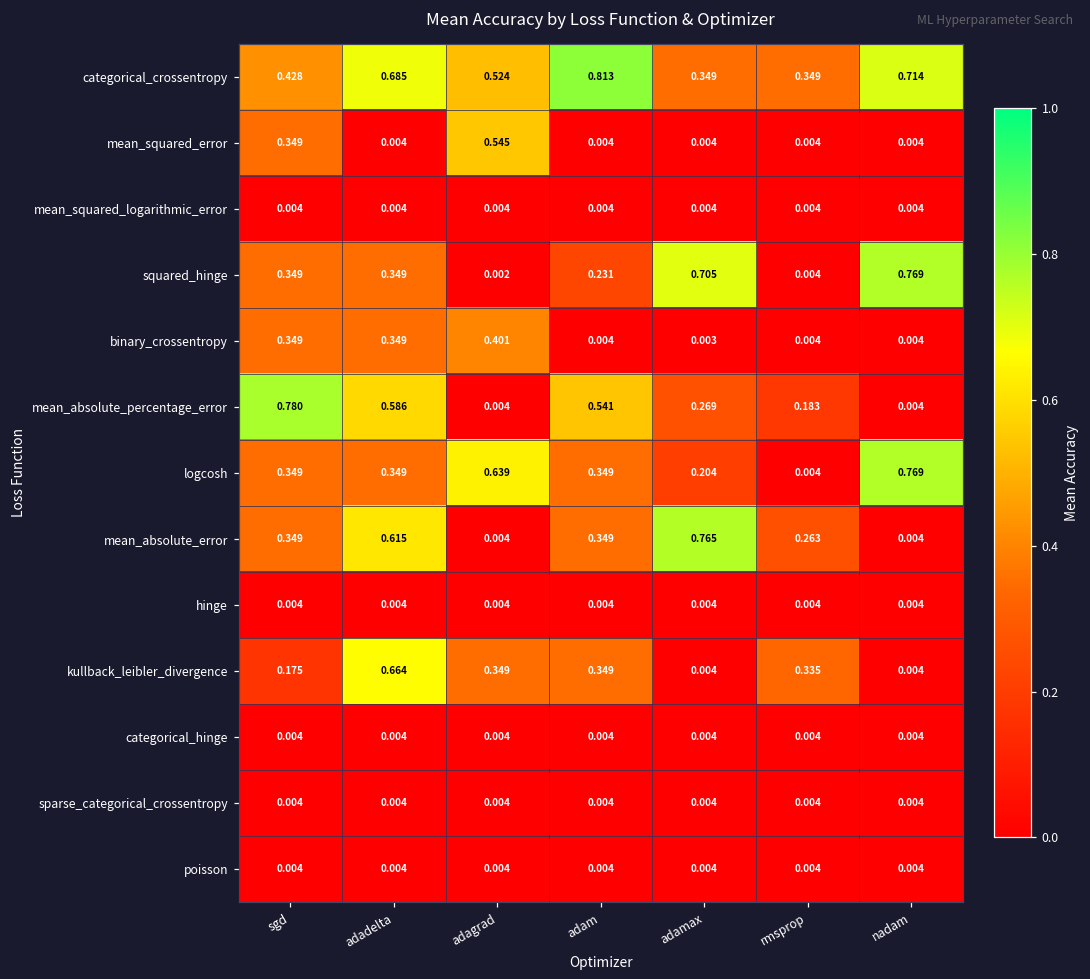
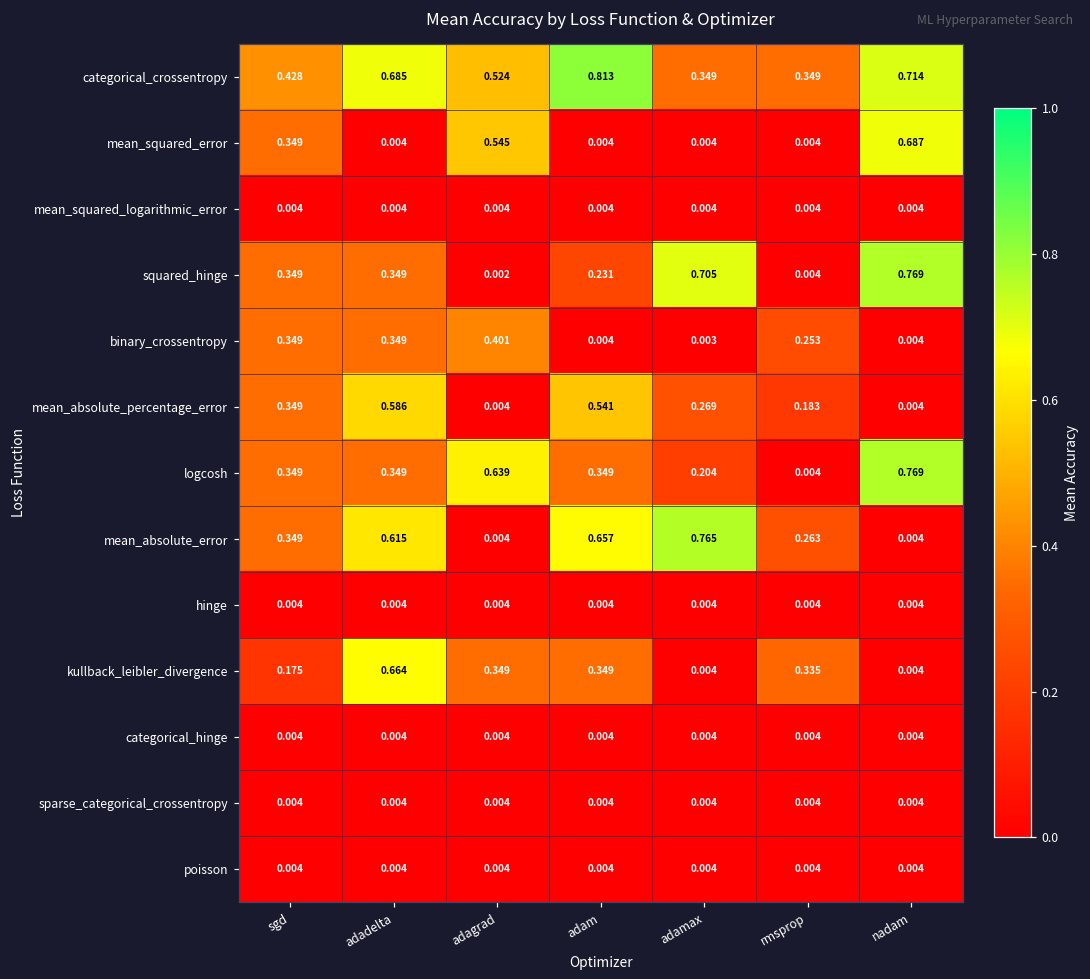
  {
    "categorical_crossentropy": {
      "sgd": 0.428,
      "adadelta": 0.685,
      "adagrad": 0.524,
      "adam": 0.813,
      "adamax": 0.349,
      "rmsprop": 0.349,
      "nadam": 0.714
    },
    "mean_squared_error": {
      "sgd": 0.349,
      "adadelta": 0.004,
      "adagrad": 0.545,
      "adam": 0.004,
      "adamax": 0.004,
      "rmsprop": 0.004,
-     "nadam": 0.004
+     "nadam": 0.687
    },
    "mean_squared_logarithmic_error": {
      "sgd": 0.004,
      "adadelta": 0.004,
      "adagrad": 0.004,
      "adam": 0.004,
      "adamax": 0.004,
      "rmsprop": 0.004,
      "nadam": 0.004
    },
    "squared_hinge": {
      "sgd": 0.349,
      "adadelta": 0.349,
      "adagrad": 0.002,
      "adam": 0.231,
      "adamax": 0.705,
      "rmsprop": 0.004,
      "nadam": 0.769
    },
    "binary_crossentropy": {
      "sgd": 0.349,
      "adadelta": 0.349,
      "adagrad": 0.401,
      "adam": 0.004,
      "adamax": 0.003,
-     "rmsprop": 0.004,
+     "rmsprop": 0.253,
      "nadam": 0.004
    },
    "mean_absolute_percentage_error": {
-     "sgd": 0.780,
+     "sgd": 0.349,
      "adadelta": 0.586,
      "adagrad": 0.004,
      "adam": 0.541,
      "adamax": 0.269,
      "rmsprop": 0.183,
      "nadam": 0.004
    },
    "logcosh": {
      "sgd": 0.349,
      "adadelta": 0.349,
      "adagrad": 0.639,
      "adam": 0.349,
      "adamax": 0.204,
      "rmsprop": 0.004,
      "nadam": 0.769
    },
    "mean_absolute_error": {
      "sgd": 0.349,
      "adadelta": 0.615,
      "adagrad": 0.004,
-     "adam": 0.349,
+     "adam": 0.657,
      "adamax": 0.765,
      "rmsprop": 0.263,
      "nadam": 0.004
    },
    "hinge": {
      "sgd": 0.004,
      "adadelta": 0.004,
      "adagrad": 0.004,
      "adam": 0.004,
      "adamax": 0.004,
      "rmsprop": 0.004,
      "nadam": 0.004
    },
    "kullback_leibler_divergence": {
      "sgd": 0.175,
      "adadelta": 0.664,
      "adagrad": 0.349,
      "adam": 0.349,
      "adamax": 0.004,
      "rmsprop": 0.335,
      "nadam": 0.004
    },
    "categorical_hinge": {
      "sgd": 0.004,
      "adadelta": 0.004,
      "adagrad": 0.004,
      "adam": 0.004,
      "adamax": 0.004,
      "rmsprop": 0.004,
      "nadam": 0.004
    },
    "sparse_categorical_crossentropy": {
      "sgd": 0.004,
      "adadelta": 0.004,
      "adagrad": 0.004,
      "adam": 0.004,
      "adamax": 0.004,
      "rmsprop": 0.004,
      "nadam": 0.004
    },
    "poisson": {
      "sgd": 0.004,
      "adadelta": 0.004,
      "adagrad": 0.004,
      "adam": 0.004,
      "adamax": 0.004,
      "rmsprop": 0.004,
      "nadam": 0.004
    }
  }
